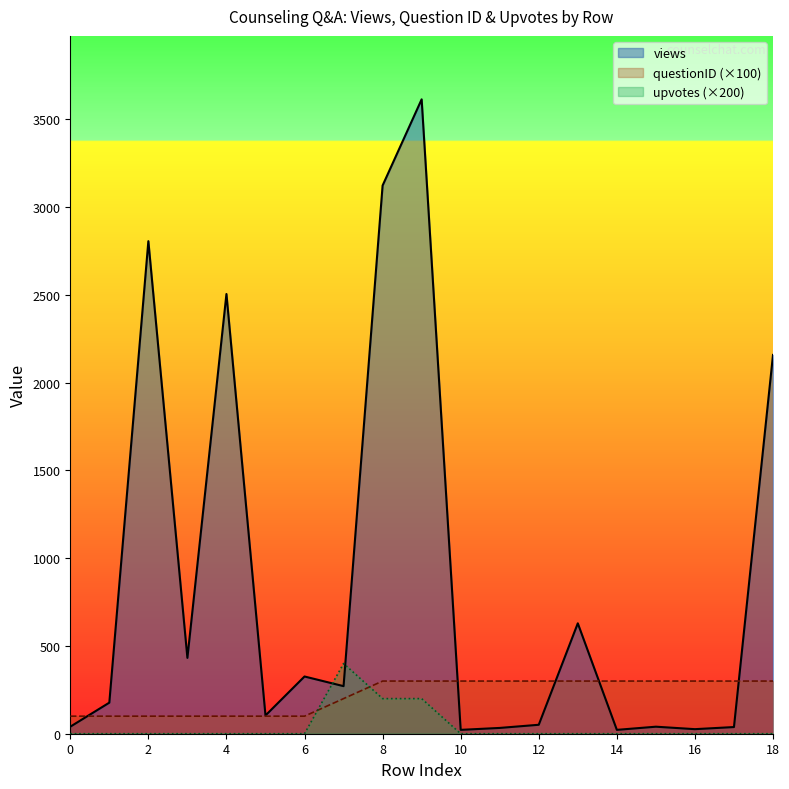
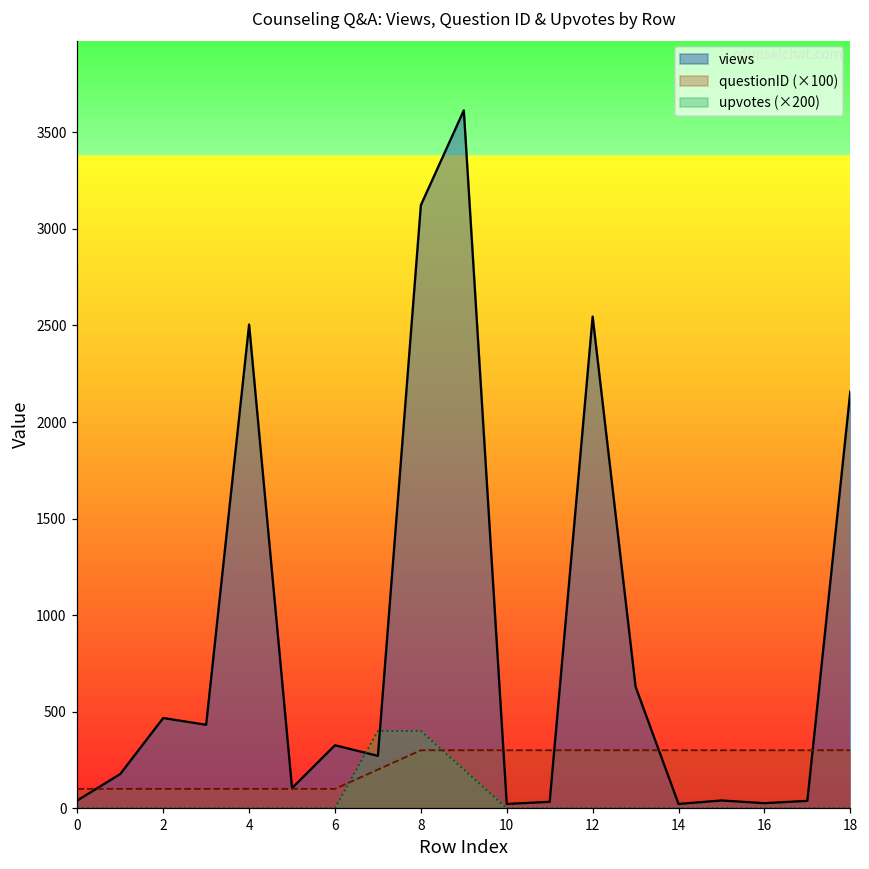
  {
    "views": {
      "0": 40,
-     "2": 2810,
+     "2": 470,
      "4": 2510,
      "6": 330,
      "8": 3120,
      "10": 20,
-     "12": 50,
+     "12": 2550,
      "14": 20,
      "16": 30,
      "18": 2160
    },
    "questionID (×100)": {
      "0": 100,
      "2": 100,
      "4": 100,
      "6": 100,
      "8": 300,
      "10": 300,
      "12": 300,
      "14": 300,
      "16": 300,
      "18": 300
    },
    "upvotes (×200)": {
      "0": 0,
      "2": 0,
      "4": 0,
      "6": 0,
-     "8": 200,
+     "8": 400,
      "10": 0,
      "12": 0,
      "14": 0,
      "16": 0,
      "18": 0
    }
  }
